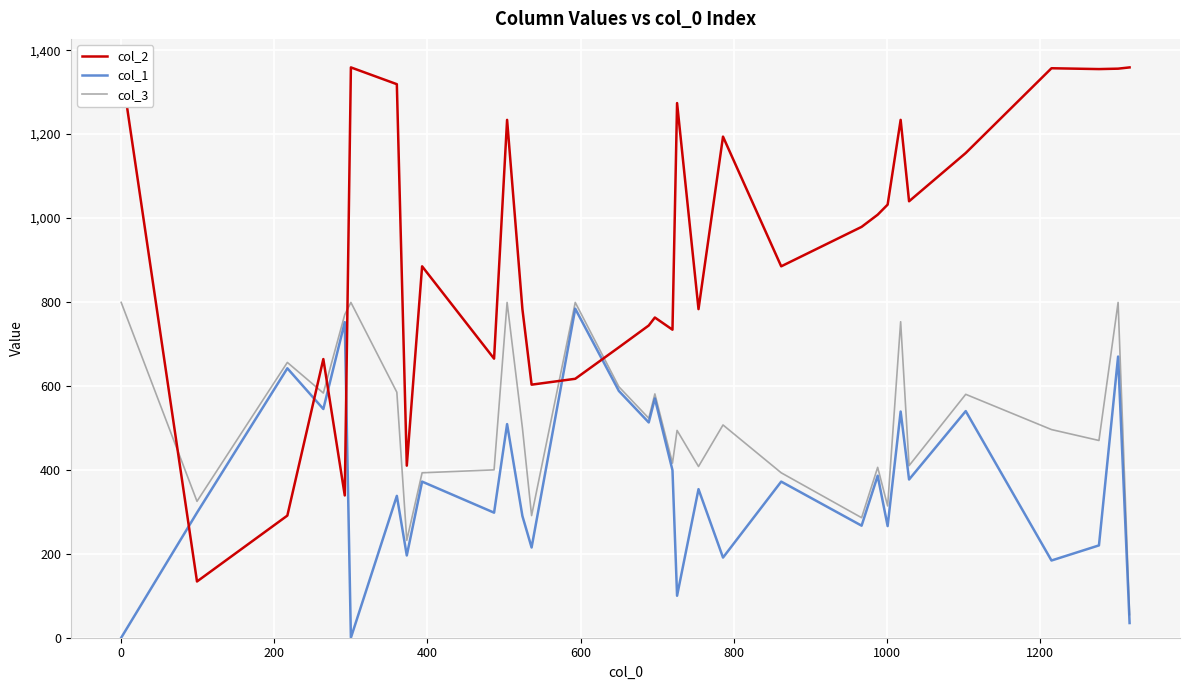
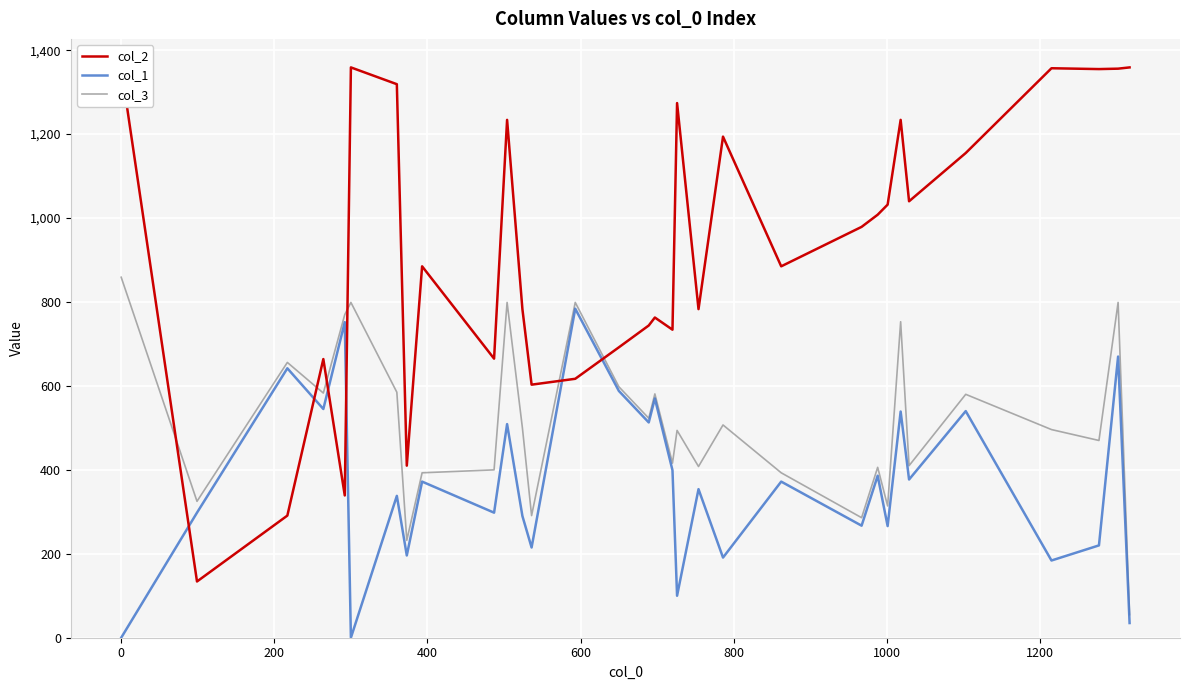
  {
    "col_1": {
      "0": 0
    },
    "col_3": {
-     "0": 800
+     "0": 860
    }
  }
